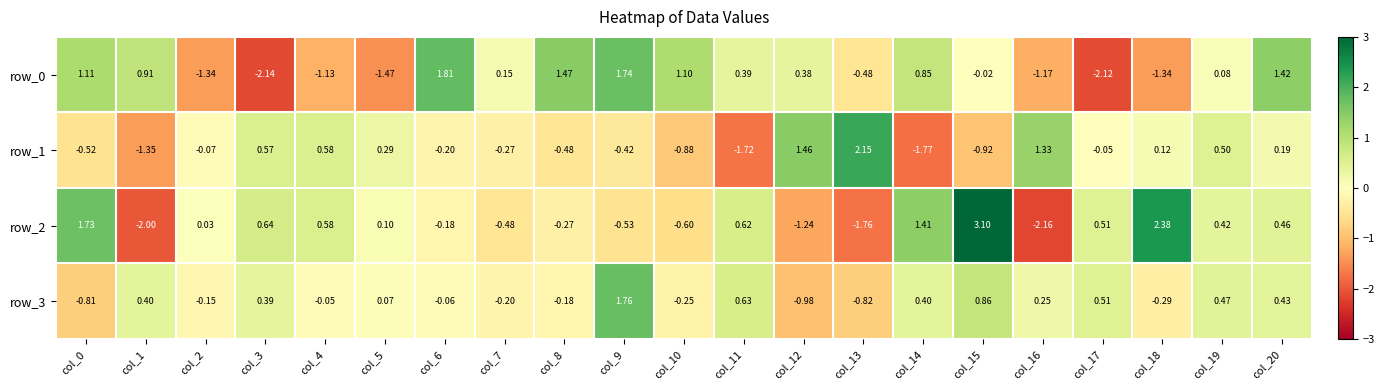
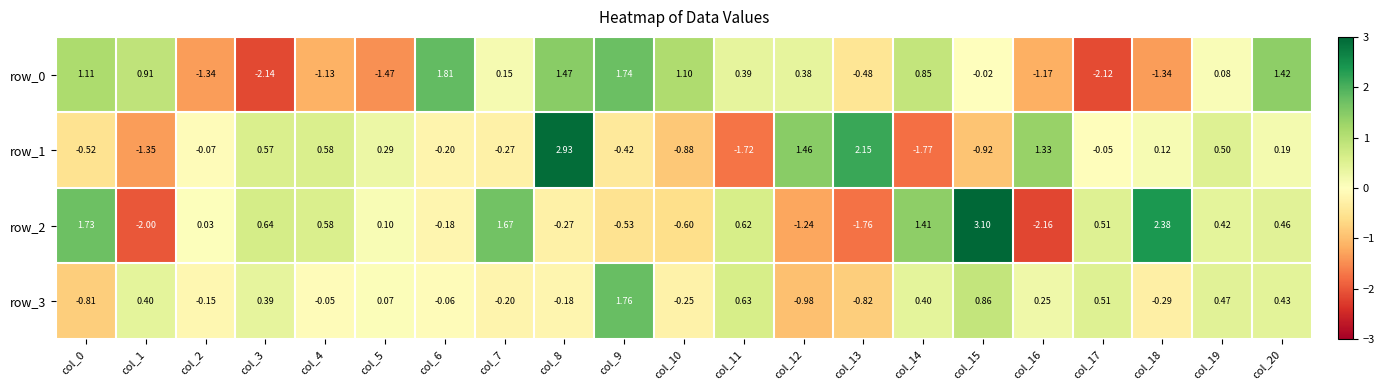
  {
    "row_0": {
      "col_0": 1.11,
      "col_1": 0.91,
      "col_2": -1.34,
      "col_3": -2.14,
      "col_4": -1.13,
      "col_5": -1.47,
      "col_6": 1.81,
      "col_7": 0.15,
      "col_8": 1.47,
      "col_9": 1.74,
      "col_10": 1.10,
      "col_11": 0.39,
      "col_12": 0.38,
      "col_13": -0.48,
      "col_14": 0.85,
      "col_15": -0.02,
      "col_16": -1.17,
      "col_17": -2.12,
      "col_18": -1.34,
      "col_19": 0.08,
      "col_20": 1.42
    },
    "row_1": {
      "col_0": -0.52,
      "col_1": -1.35,
      "col_2": -0.07,
      "col_3": 0.57,
      "col_4": 0.58,
      "col_5": 0.29,
      "col_6": -0.20,
      "col_7": -0.27,
-     "col_8": -0.48,
+     "col_8": 2.93,
      "col_9": -0.42,
      "col_10": -0.88,
      "col_11": -1.72,
      "col_12": 1.46,
      "col_13": 2.15,
      "col_14": -1.77,
      "col_15": -0.92,
      "col_16": 1.33,
      "col_17": -0.05,
      "col_18": 0.12,
      "col_19": 0.50,
      "col_20": 0.19
    },
    "row_2": {
      "col_0": 1.73,
      "col_1": -2.00,
      "col_2": 0.03,
      "col_3": 0.64,
      "col_4": 0.58,
      "col_5": 0.10,
      "col_6": -0.18,
-     "col_7": -0.48,
+     "col_7": 1.67,
      "col_8": -0.27,
      "col_9": -0.53,
      "col_10": -0.60,
      "col_11": 0.62,
      "col_12": -1.24,
      "col_13": -1.76,
      "col_14": 1.41,
      "col_15": 3.10,
      "col_16": -2.16,
      "col_17": 0.51,
      "col_18": 2.38,
      "col_19": 0.42,
      "col_20": 0.46
    },
    "row_3": {
      "col_0": -0.81,
      "col_1": 0.40,
      "col_2": -0.15,
      "col_3": 0.39,
      "col_4": -0.05,
      "col_5": 0.07,
      "col_6": -0.06,
      "col_7": -0.20,
      "col_8": -0.18,
      "col_9": 1.76,
      "col_10": -0.25,
      "col_11": 0.63,
      "col_12": -0.98,
      "col_13": -0.82,
      "col_14": 0.40,
      "col_15": 0.86,
      "col_16": 0.25,
      "col_17": 0.51,
      "col_18": -0.29,
      "col_19": 0.47,
      "col_20": 0.43
    }
  }
